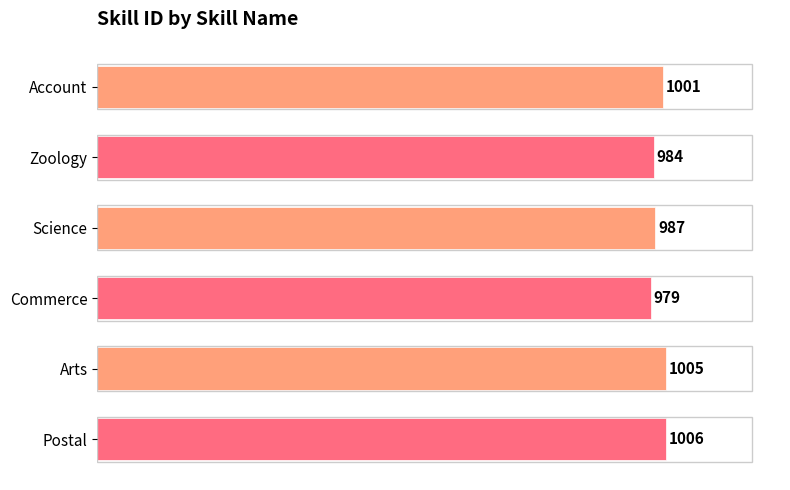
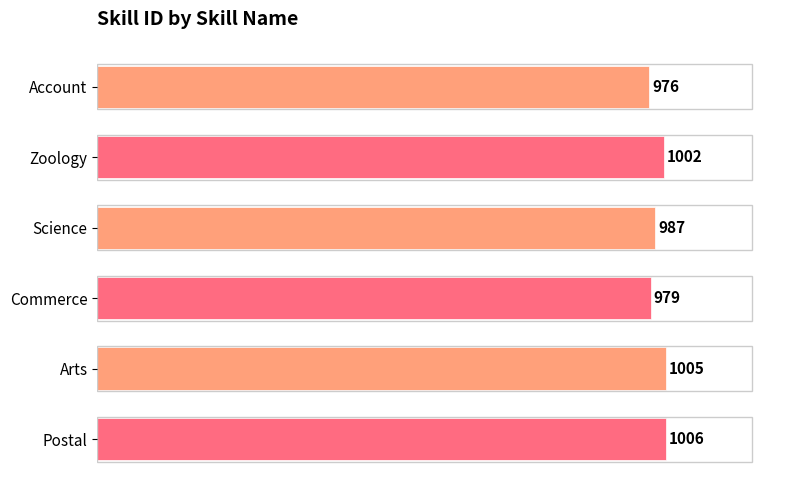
  {
-   "Account": 1001,
-   "Zoology": 984,
+   "Account": 976,
+   "Zoology": 1002,
    "Science": 987,
    "Commerce": 979,
    "Arts": 1005,
    "Postal": 1006
  }
